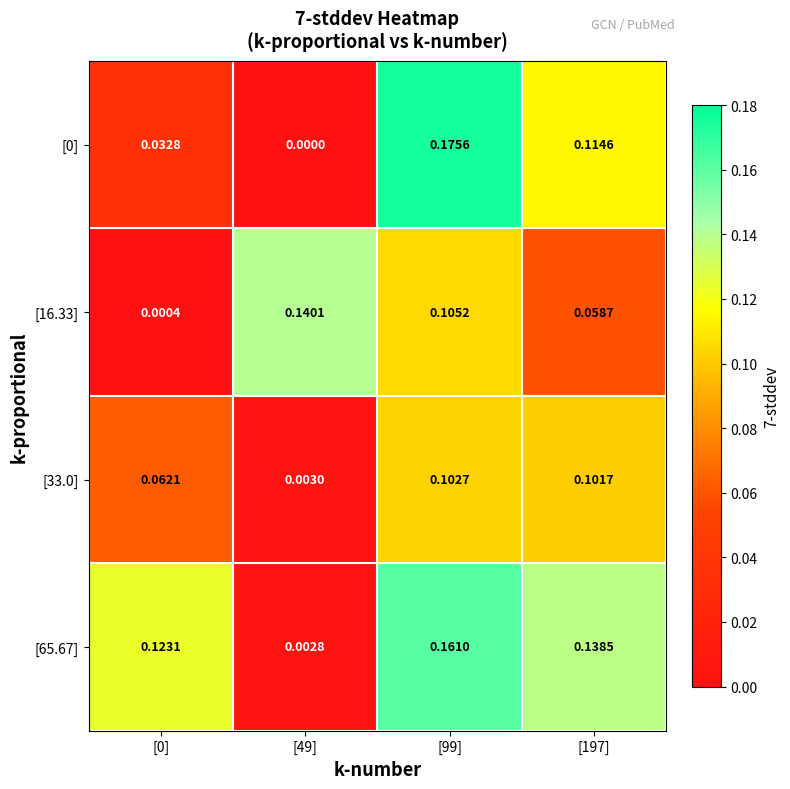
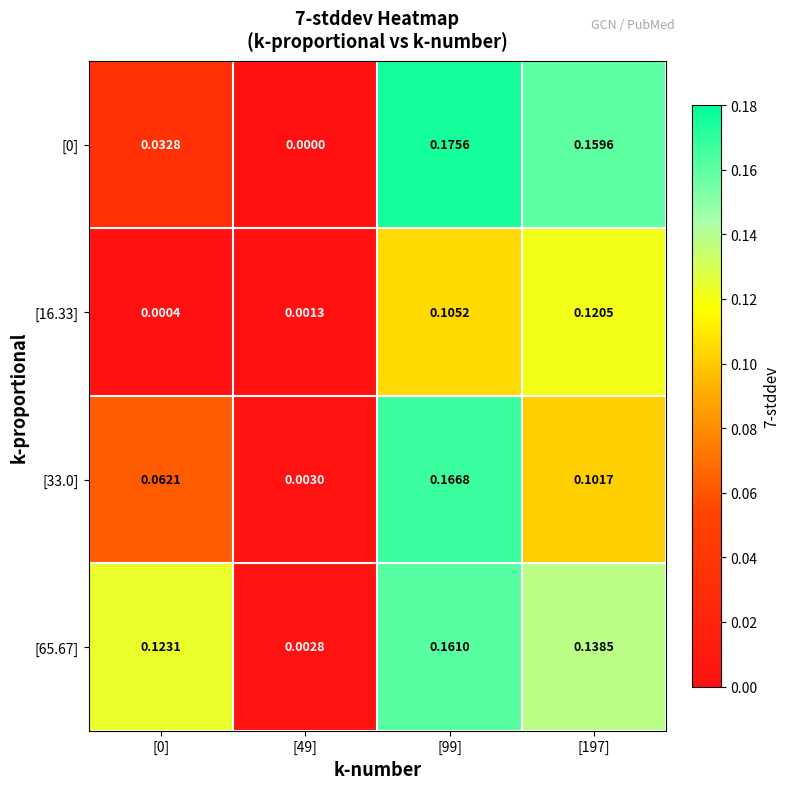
  {
    "[0]": {
      "[0]": 0.0328,
      "[49]": 0.0000,
      "[99]": 0.1756,
-     "[197]": 0.1146
+     "[197]": 0.1596
    },
    "[16.33]": {
      "[0]": 0.0004,
-     "[49]": 0.1401,
+     "[49]": 0.0013,
      "[99]": 0.1052,
-     "[197]": 0.0587
+     "[197]": 0.1205
    },
    "[33.0]": {
      "[0]": 0.0621,
      "[49]": 0.0030,
-     "[99]": 0.1027,
+     "[99]": 0.1668,
      "[197]": 0.1017
    },
    "[65.67]": {
      "[0]": 0.1231,
      "[49]": 0.0028,
      "[99]": 0.1610,
      "[197]": 0.1385
    }
  }
